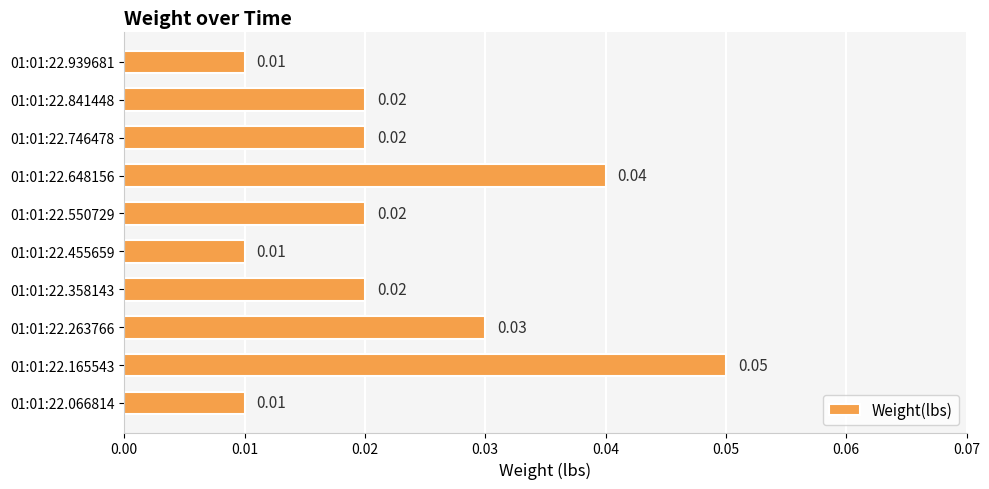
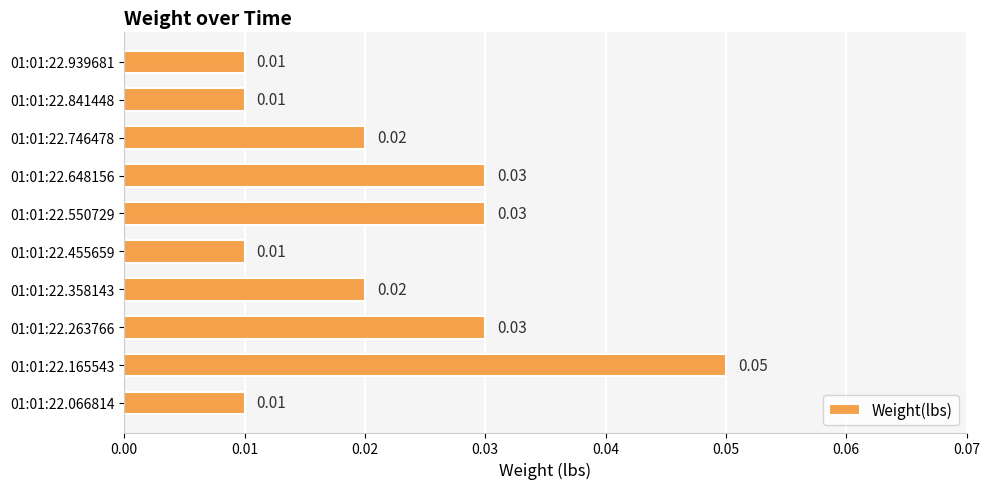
  {
    "01:01:22.939681": 0.01,
-   "01:01:22.841448": 0.02,
+   "01:01:22.841448": 0.01,
    "01:01:22.746478": 0.02,
-   "01:01:22.648156": 0.04,
-   "01:01:22.550729": 0.02,
+   "01:01:22.648156": 0.03,
+   "01:01:22.550729": 0.03,
    "01:01:22.455659": 0.01,
    "01:01:22.358143": 0.02,
    "01:01:22.263766": 0.03,
    "01:01:22.165543": 0.05,
    "01:01:22.066814": 0.01
  }
